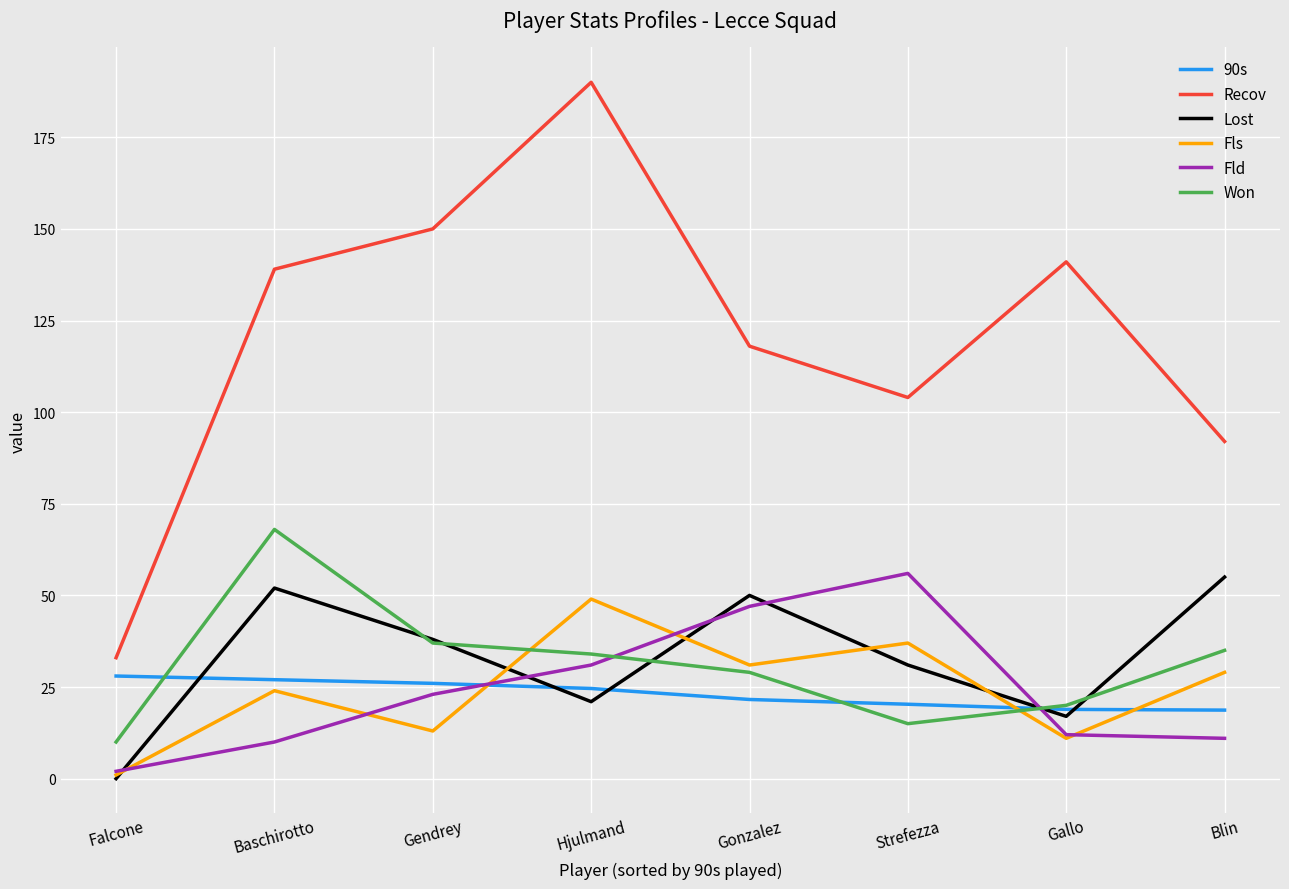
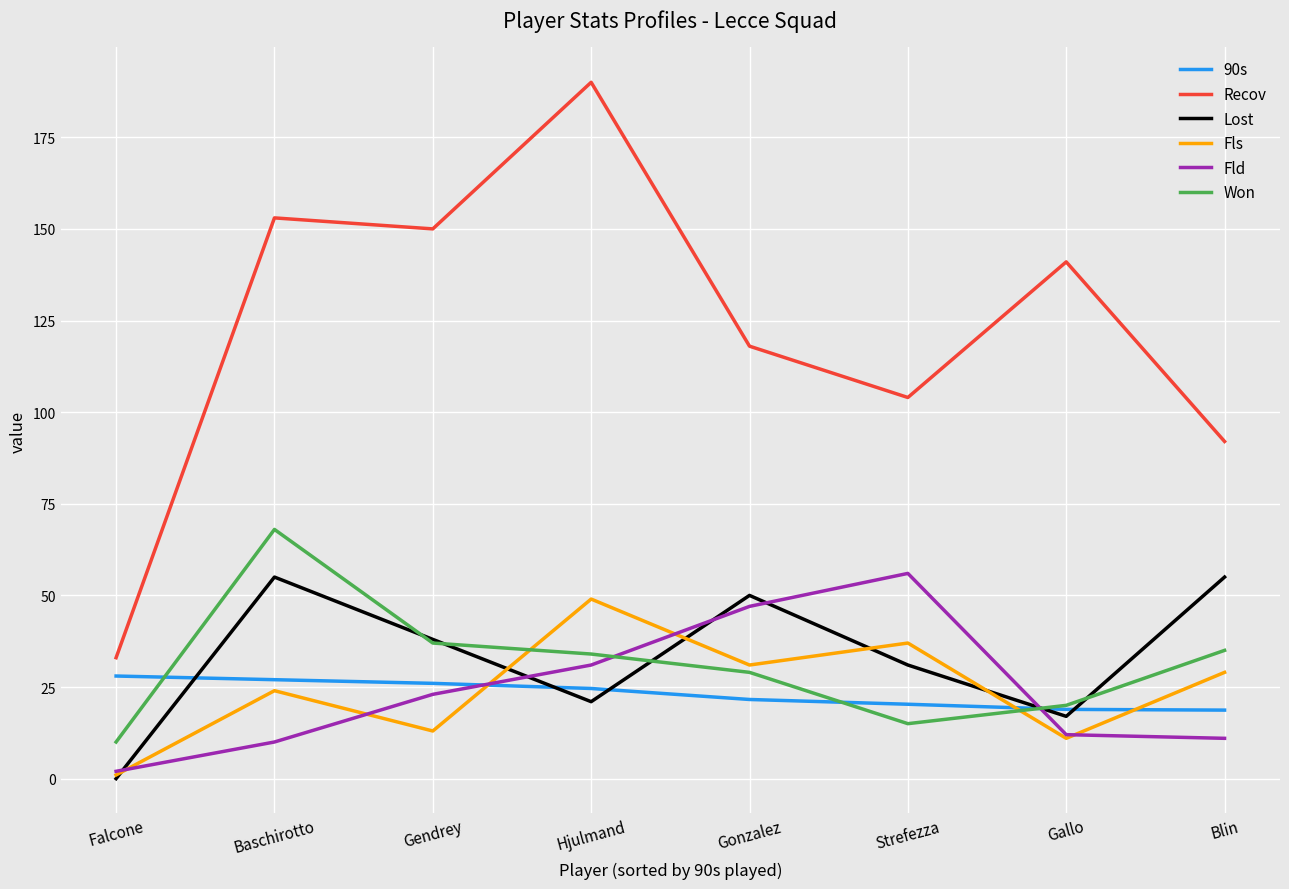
  {
    "90s": {
      "Falcone": 28,
      "Baschirotto": 27,
      "Gendrey": 26,
      "Hjulmand": 25,
      "Gonzalez": 22,
      "Strefezza": 20,
      "Gallo": 19,
      "Blin": 19
    },
    "Recov": {
      "Falcone": 33,
-     "Baschirotto": 139,
+     "Baschirotto": 153,
      "Gendrey": 150,
      "Hjulmand": 190,
      "Gonzalez": 118,
      "Strefezza": 104,
      "Gallo": 141,
      "Blin": 92
    },
    "Lost": {
      "Falcone": 0,
-     "Baschirotto": 52,
+     "Baschirotto": 55,
      "Gendrey": 38,
      "Hjulmand": 21,
      "Gonzalez": 50,
      "Strefezza": 31,
      "Gallo": 17,
      "Blin": 55
    },
    "Fls": {
      "Falcone": 1,
      "Baschirotto": 24,
      "Gendrey": 13,
      "Hjulmand": 49,
      "Gonzalez": 31,
      "Strefezza": 37,
      "Gallo": 11,
      "Blin": 29
    },
    "Fld": {
      "Falcone": 2,
      "Baschirotto": 10,
      "Gendrey": 23,
      "Hjulmand": 31,
      "Gonzalez": 47,
      "Strefezza": 56,
      "Gallo": 12,
      "Blin": 11
    },
    "Won": {
      "Falcone": 10,
      "Baschirotto": 68,
      "Gendrey": 37,
      "Hjulmand": 34,
      "Gonzalez": 29,
      "Strefezza": 15,
      "Gallo": 20,
      "Blin": 35
    }
  }
